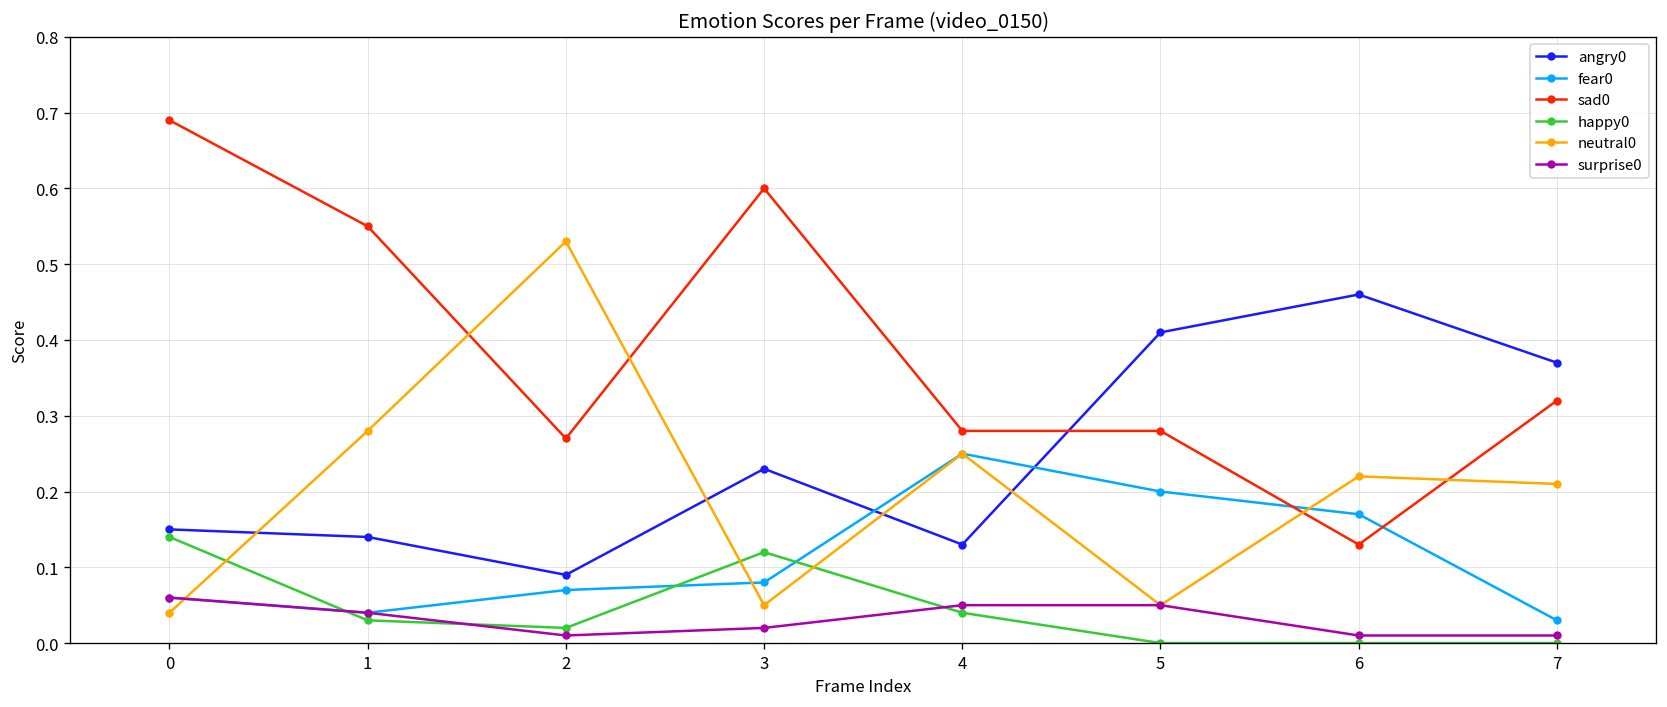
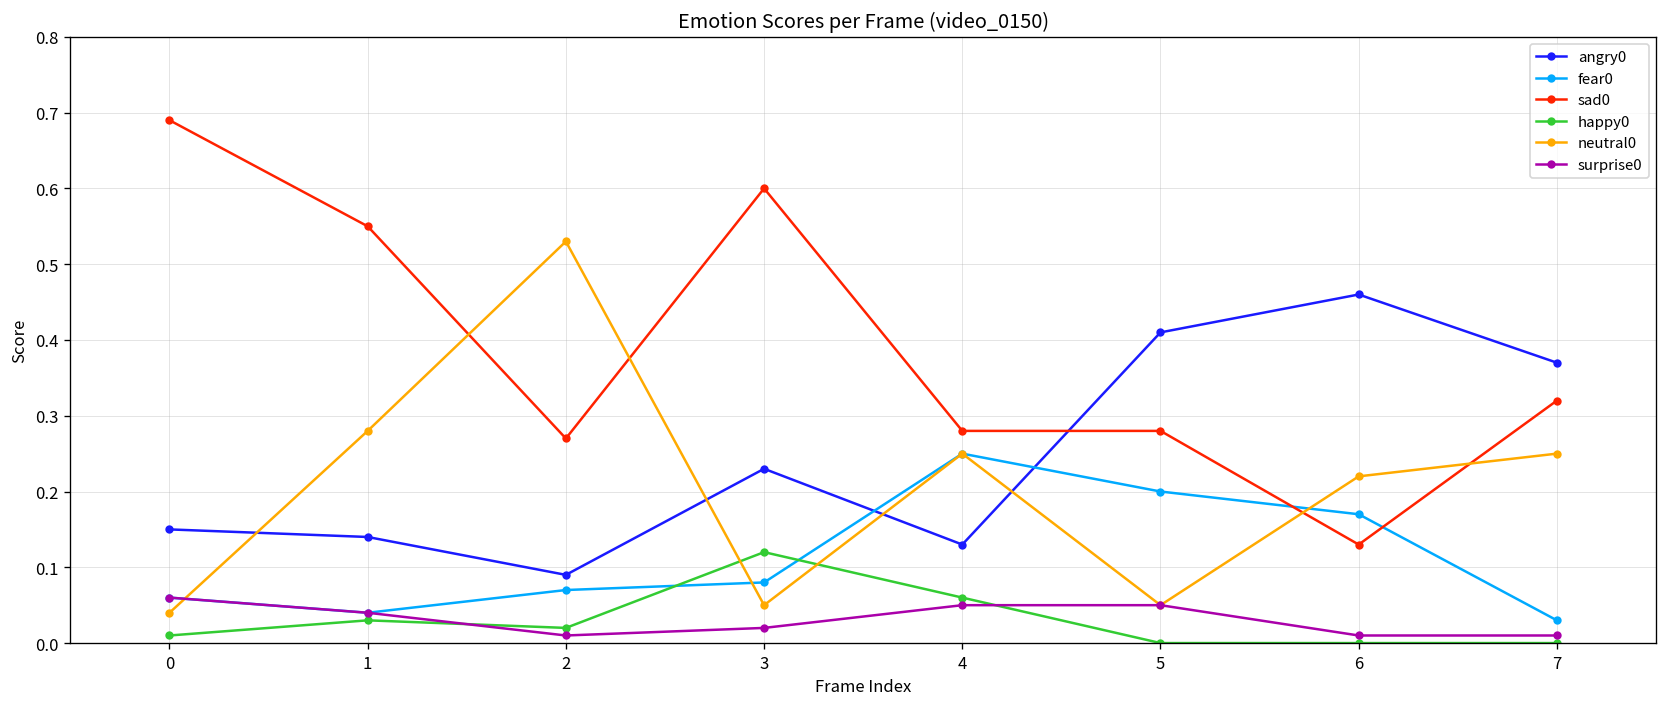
  {
    "angry0": {
      "0": 0.15,
      "1": 0.14,
      "2": 0.09,
      "3": 0.23,
      "4": 0.13,
      "5": 0.41,
      "6": 0.46,
      "7": 0.37
    },
    "fear0": {
      "2": 0.07,
      "3": 0.08,
      "5": 0.20,
      "6": 0.17,
      "7": 0.03
    },
    "sad0": {
      "0": 0.69,
      "1": 0.55,
      "2": 0.27,
      "3": 0.60,
      "4": 0.28,
      "5": 0.28,
      "6": 0.13,
      "7": 0.32
    },
    "happy0": {
-     "0": 0.14,
+     "0": 0.01,
      "1": 0.03,
      "2": 0.02,
      "3": 0.12,
-     "4": 0.04,
+     "4": 0.06,
      "5": 0.00,
      "6": 0.00,
      "7": 0.00
    },
    "neutral0": {
      "0": 0.04,
      "1": 0.28,
      "2": 0.53,
      "3": 0.05,
      "6": 0.22,
-     "7": 0.21
+     "7": 0.25
    },
    "surprise0": {
      "2": 0.01,
      "3": 0.02,
      "4": 0.05,
      "6": 0.01,
      "7": 0.01
    }
  }
